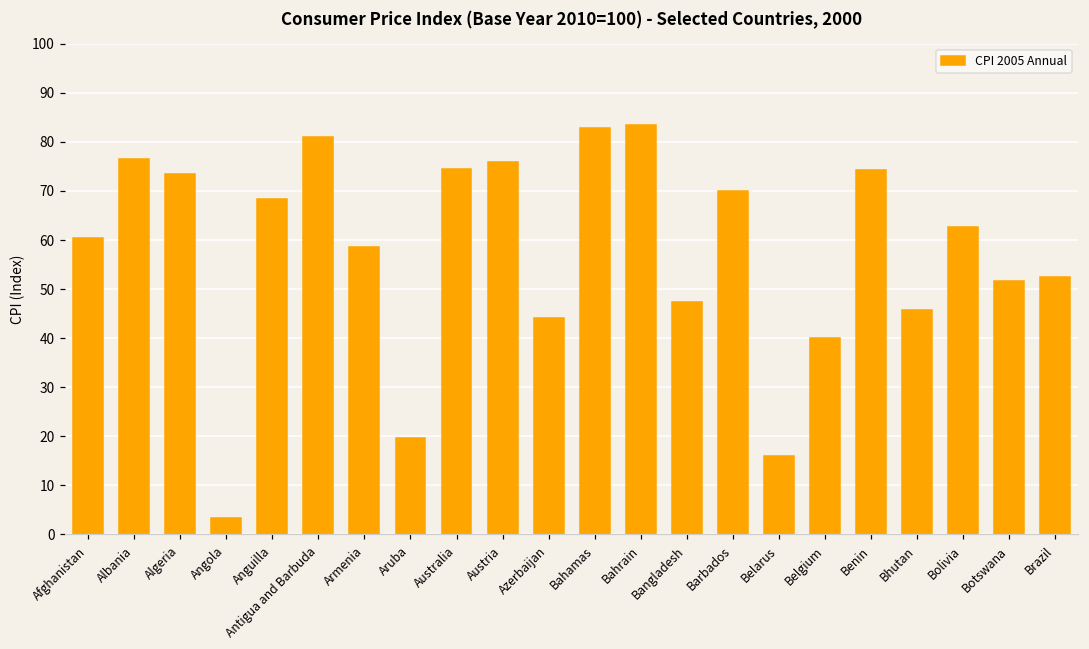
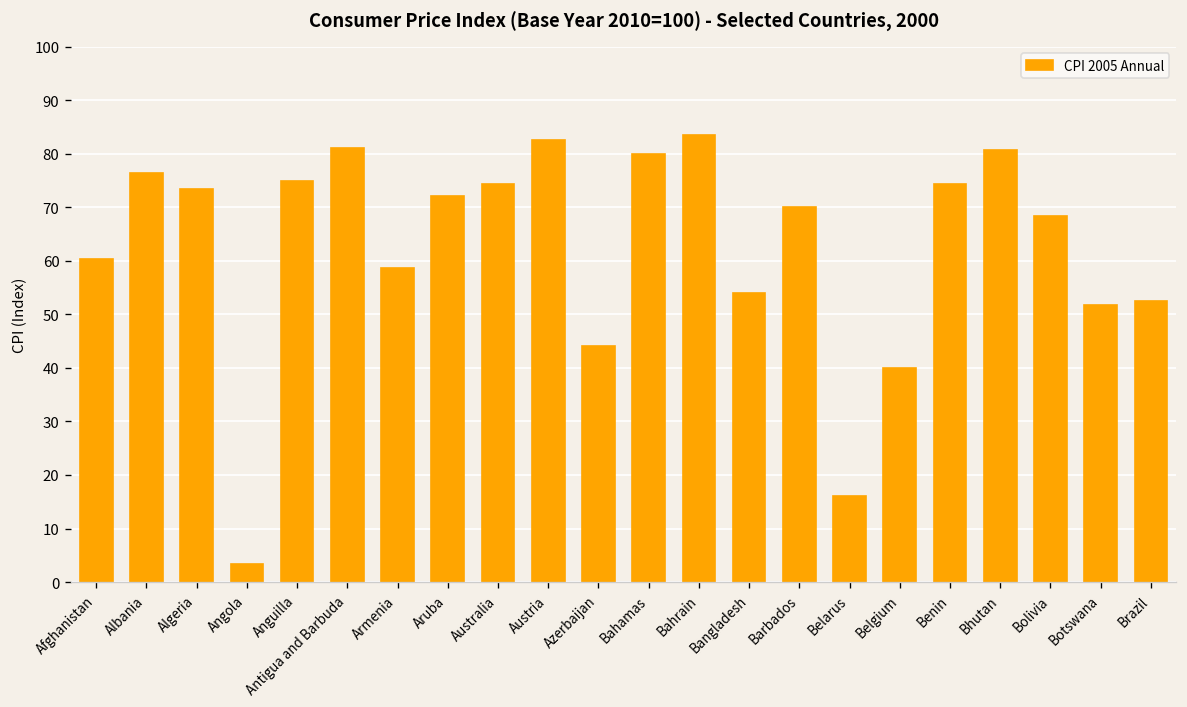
  {
    "Afghanistan": 60,
    "Albania": 76,
    "Algeria": 73,
    "Angola": 3,
-   "Anguilla": 68,
+   "Anguilla": 75,
    "Antigua and Barbuda": 81,
    "Armenia": 59,
-   "Aruba": 20,
+   "Aruba": 72,
    "Australia": 74,
-   "Austria": 76,
+   "Austria": 83,
    "Azerbaijan": 44,
-   "Bahamas": 83,
+   "Bahamas": 80,
    "Bahrain": 83,
-   "Bangladesh": 47,
+   "Bangladesh": 54,
    "Barbados": 70,
    "Belarus": 16,
    "Belgium": 40,
    "Benin": 74,
-   "Bhutan": 46,
-   "Bolivia": 63,
+   "Bhutan": 81,
+   "Bolivia": 68,
    "Botswana": 52,
    "Brazil": 53
  }
